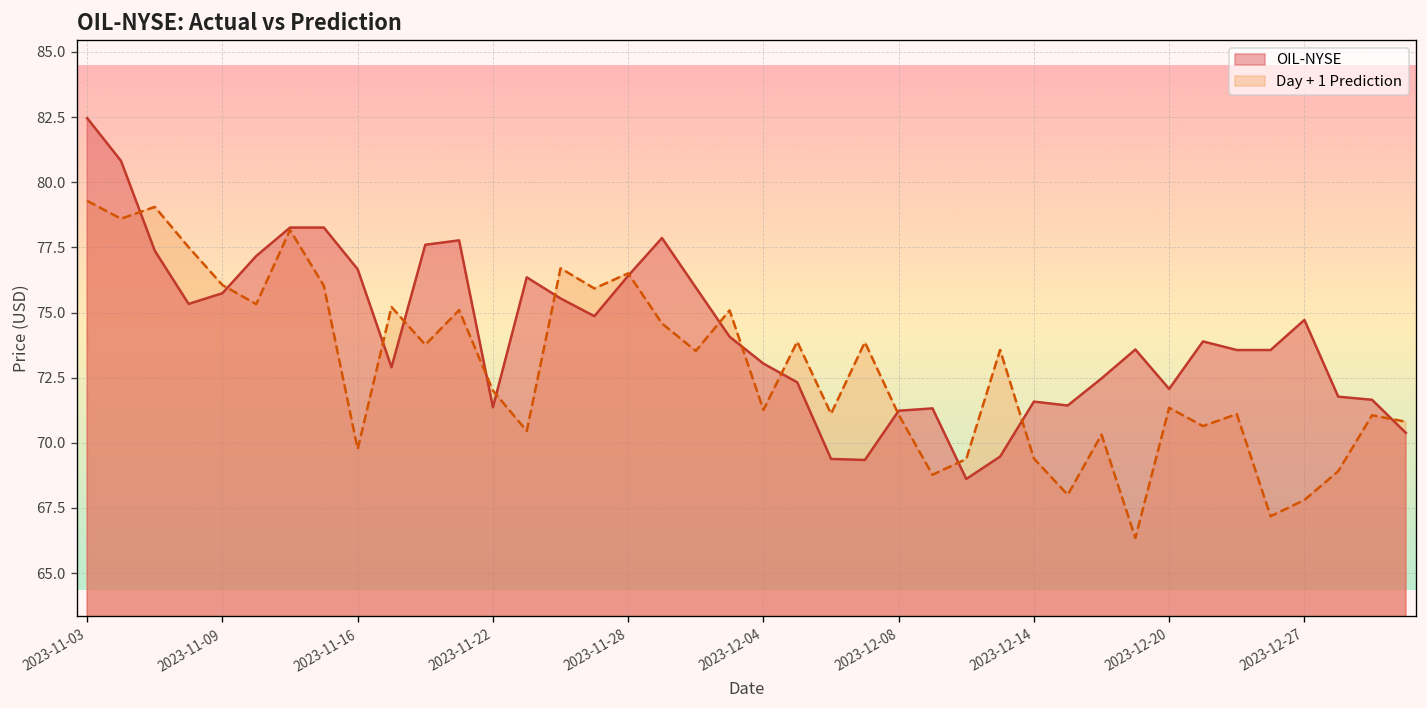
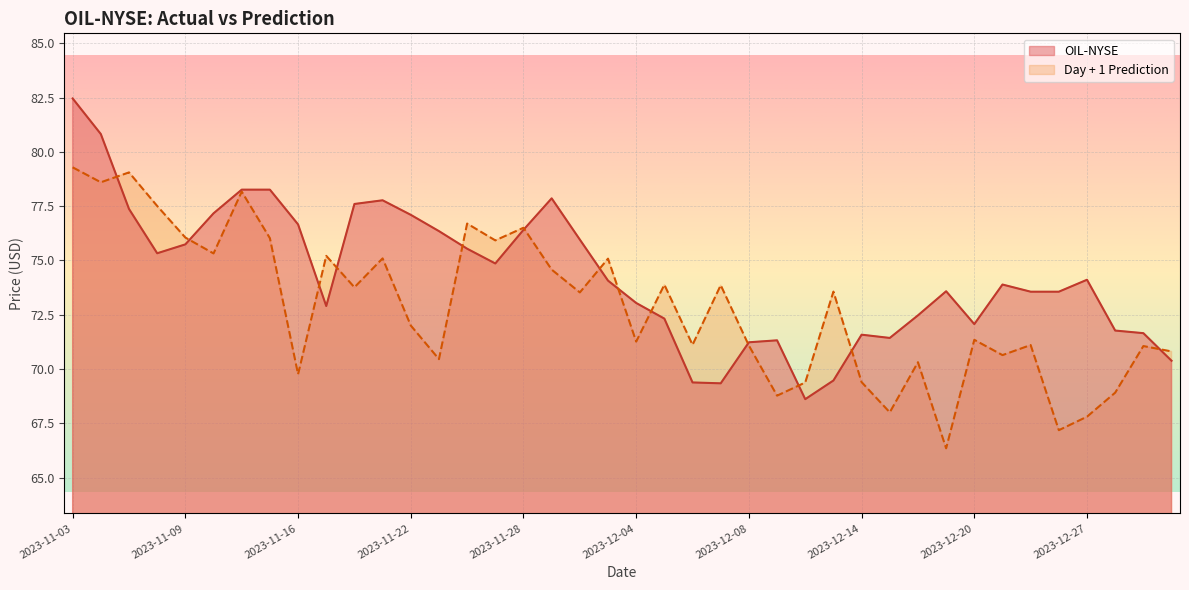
  {
    "OIL-NYSE": {
      "2023-11-03": 82.5,
      "2023-11-09": 75.7,
      "2023-11-16": 76.7,
-     "2023-11-22": 71.4,
+     "2023-11-22": 77.1,
      "2023-12-04": 73.0,
      "2023-12-08": 71.2,
      "2023-12-14": 71.6,
      "2023-12-20": 72.1,
-     "2023-12-27": 74.7
+     "2023-12-27": 74.1
    },
    "Day + 1 Prediction": {
      "2023-11-03": 79.3,
      "2023-11-09": 76.1,
      "2023-11-16": 69.8,
      "2023-11-22": 72.0,
      "2023-12-04": 71.3,
      "2023-12-08": 71.1,
      "2023-12-14": 69.4,
      "2023-12-20": 71.3,
      "2023-12-27": 67.8
    }
  }
